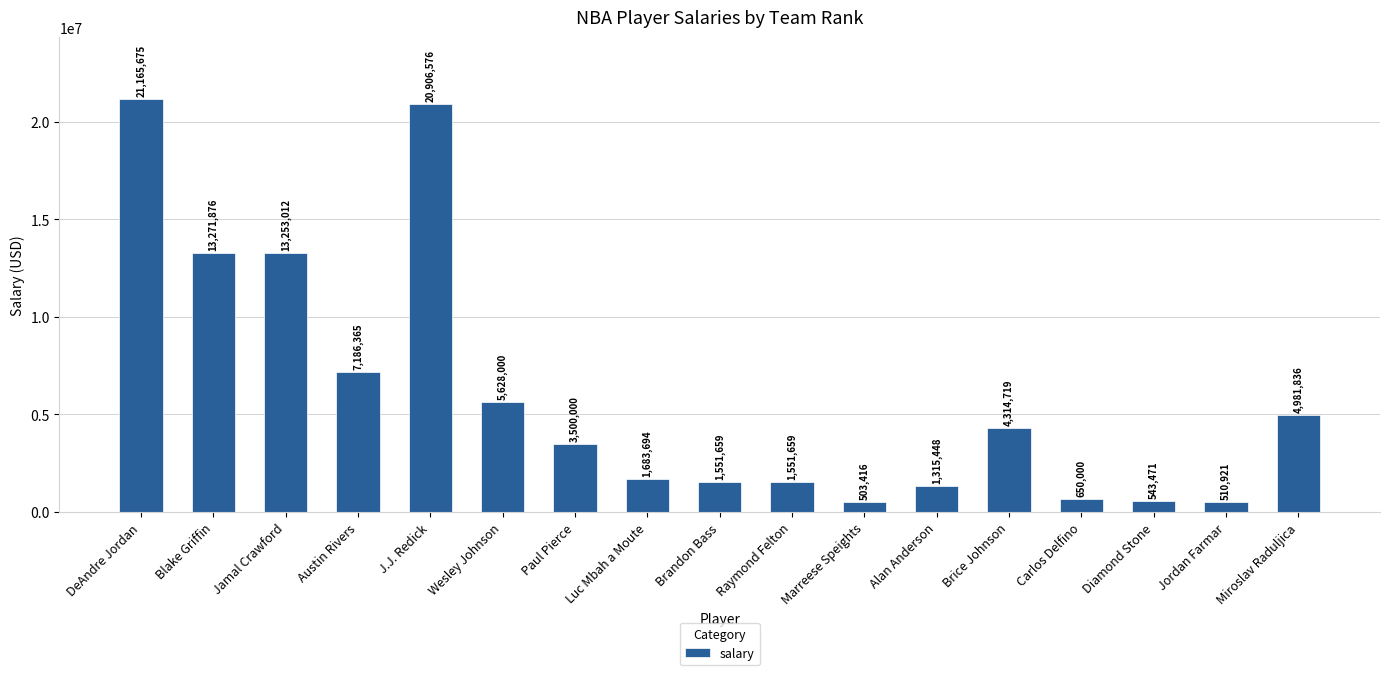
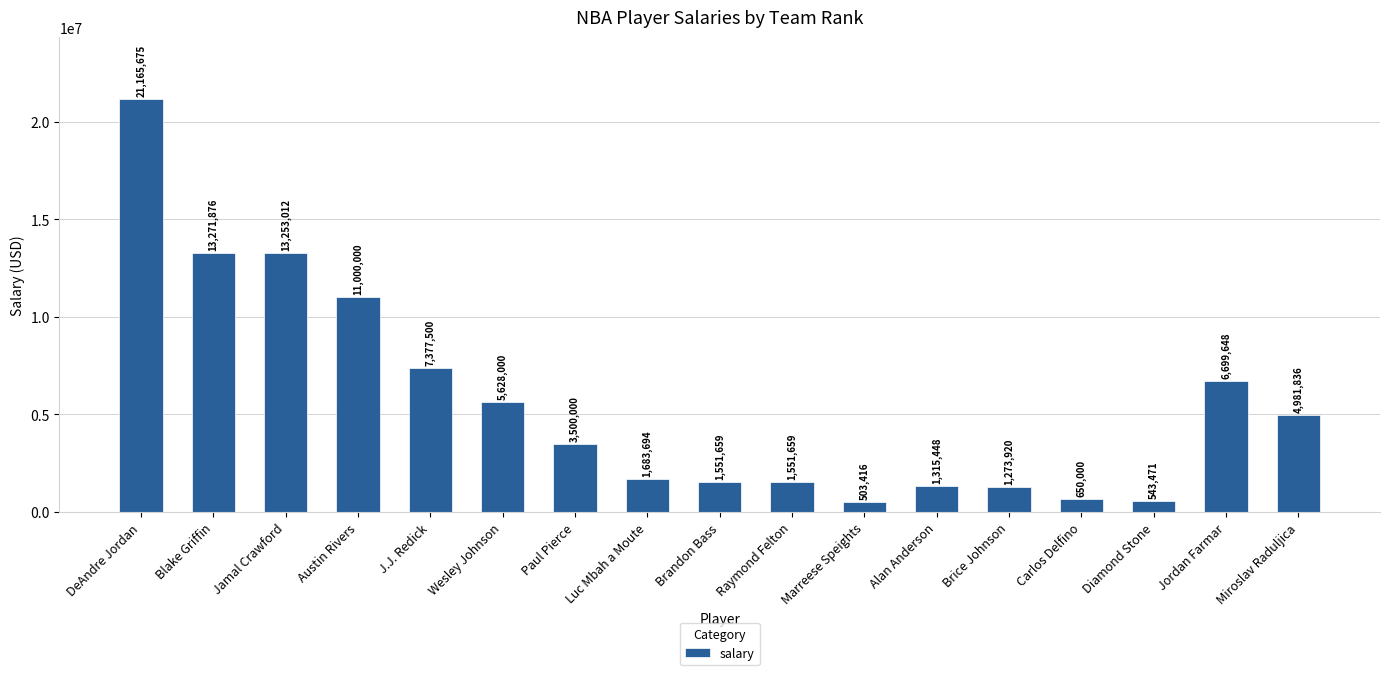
  {
    "DeAndre Jordan": "21,165,675",
    "Blake Griffin": "13,271,876",
    "Jamal Crawford": "13,253,012",
-   "Austin Rivers": "7,186,365",
-   "J.J. Redick": "20,906,576",
+   "Austin Rivers": "11,000,000",
+   "J.J. Redick": "7,377,500",
    "Wesley Johnson": "5,628,000",
    "Paul Pierce": "3,500,000",
    "Luc Mbah a Moute": "1,683,694",
    "Brandon Bass": "1,551,659",
    "Raymond Felton": "1,551,659",
    "Marreese Speights": "503,416",
    "Alan Anderson": "1,315,448",
-   "Brice Johnson": "4,314,719",
+   "Brice Johnson": "1,273,920",
    "Carlos Delfino": "650,000",
    "Diamond Stone": "543,471",
-   "Jordan Farmar": "510,921",
+   "Jordan Farmar": "6,699,648",
    "Miroslav Raduljica": "4,981,836"
  }
